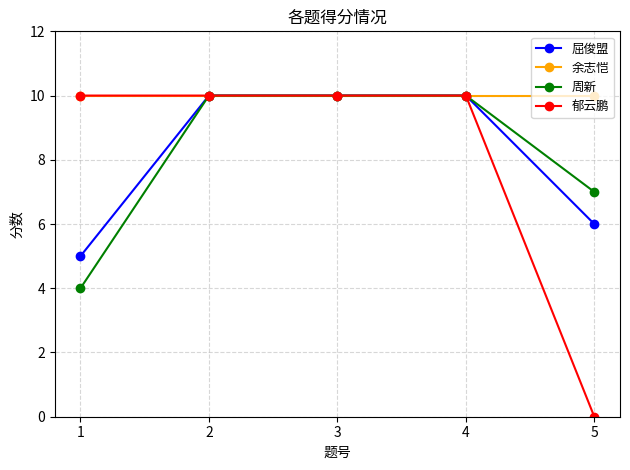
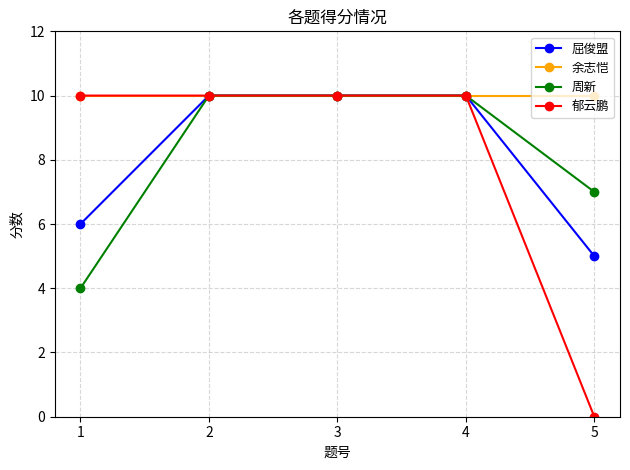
  {
    "屈俊盟": {
-     "1": 5,
-     "5": 6
+     "1": 6,
+     "5": 5
    },
    "周新": {
      "1": 4,
      "5": 7
    },
    "郁云鹏": {
      "5": 0
    }
  }
